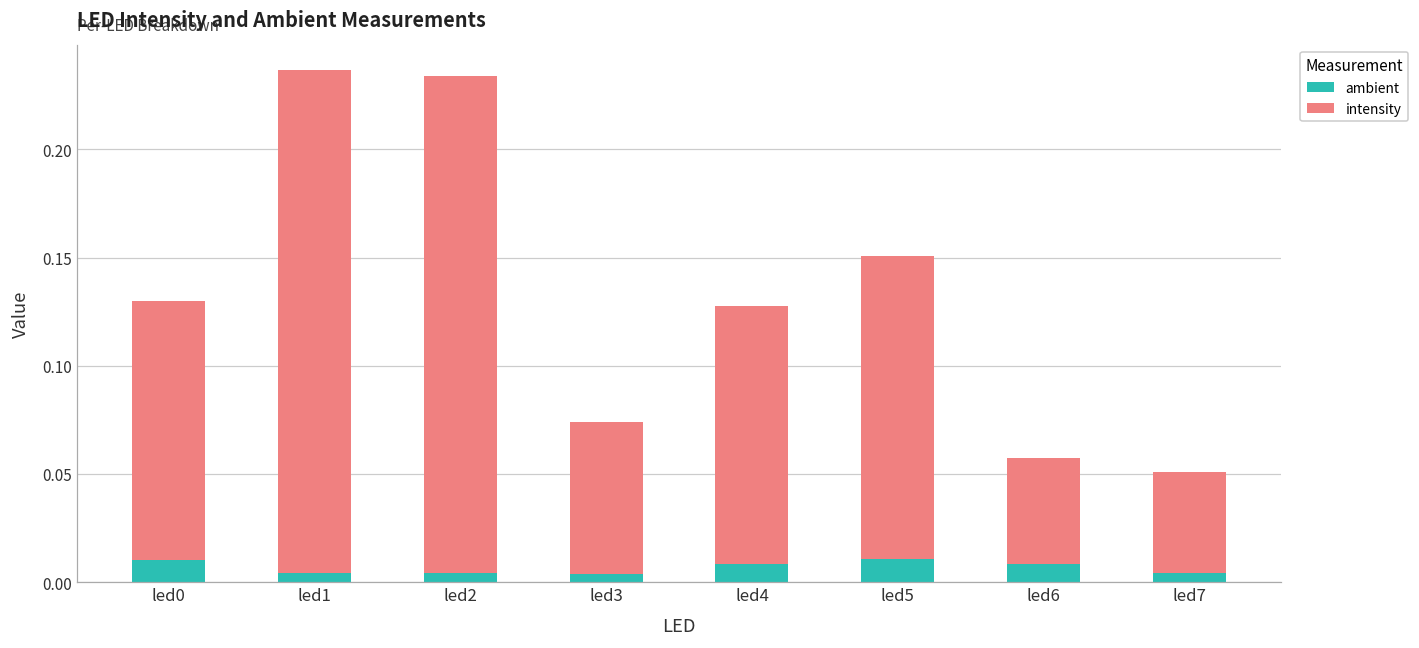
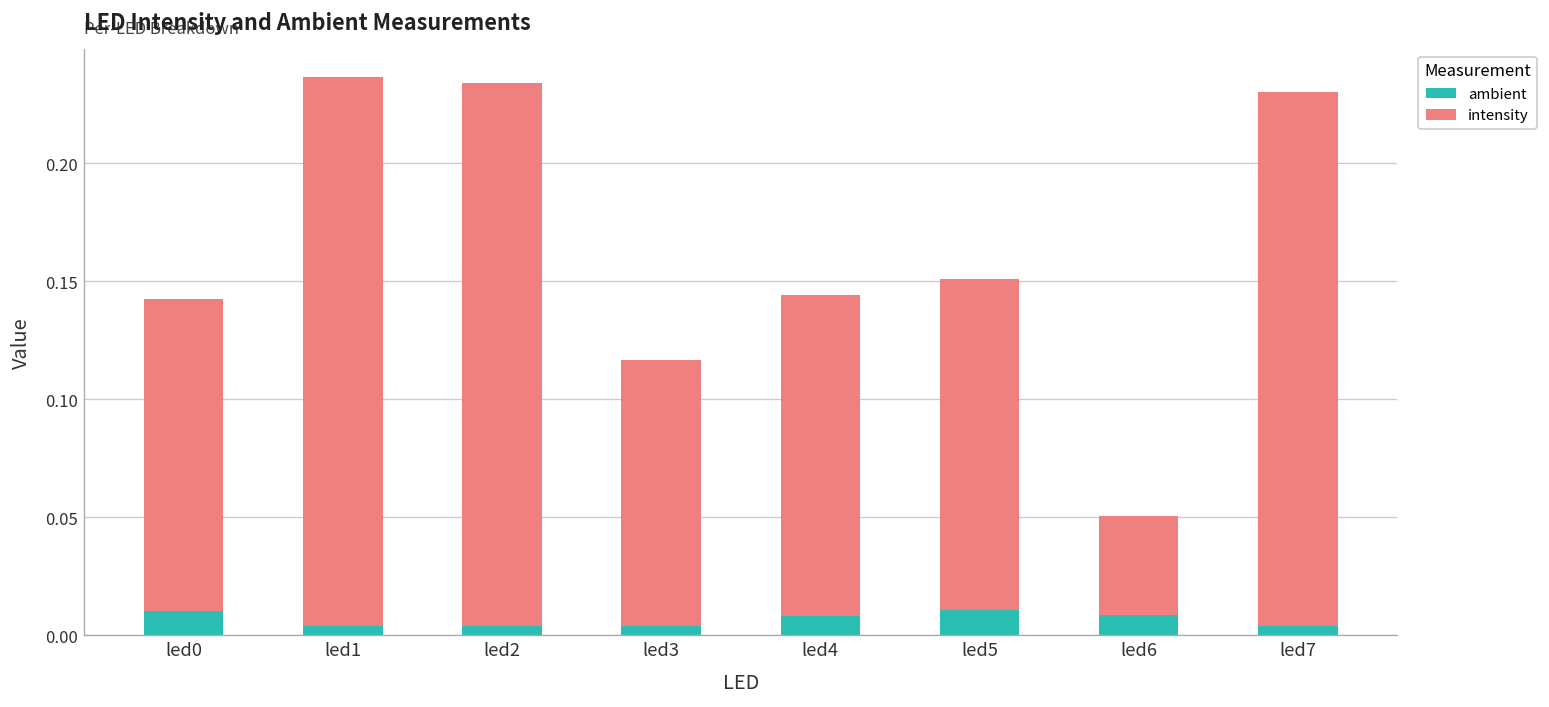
  {
    "ambient": {
      "led0": 0.010,
      "led1": 0.004,
      "led2": 0.004,
      "led3": 0.004,
      "led4": 0.008,
      "led5": 0.011,
      "led6": 0.009,
      "led7": 0.004
    },
    "intensity": {
-     "led0": 0.119,
+     "led0": 0.132,
      "led1": 0.233,
      "led2": 0.230,
-     "led3": 0.070,
-     "led4": 0.119,
+     "led3": 0.113,
+     "led4": 0.136,
      "led5": 0.140,
-     "led6": 0.049,
-     "led7": 0.047
+     "led6": 0.042,
+     "led7": 0.226
    }
  }
